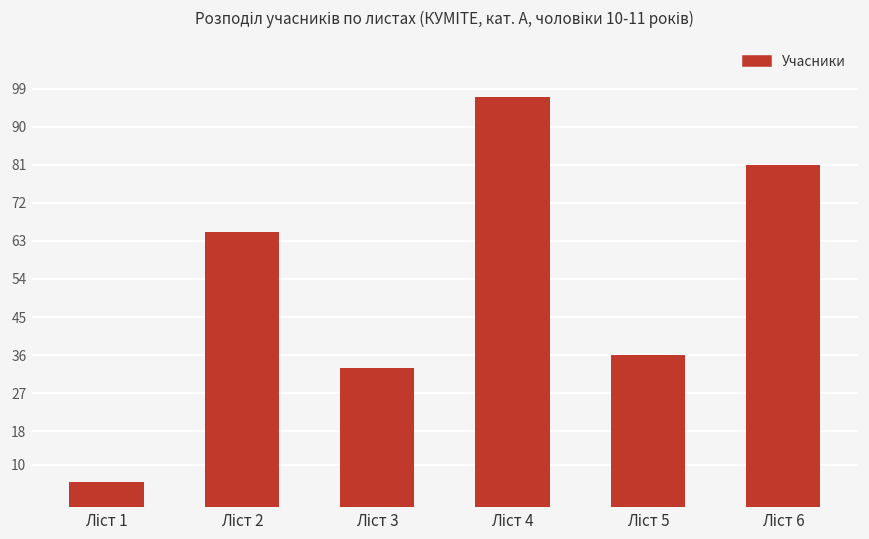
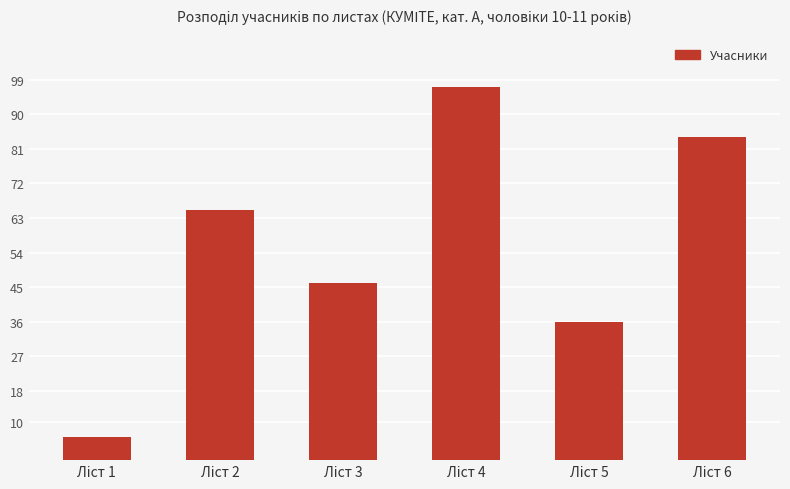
  {
    "Ліст 1": 6,
    "Ліст 2": 65,
-   "Ліст 3": 33,
+   "Ліст 3": 46,
    "Ліст 4": 97,
    "Ліст 5": 36,
-   "Ліст 6": 81
+   "Ліст 6": 84
  }
